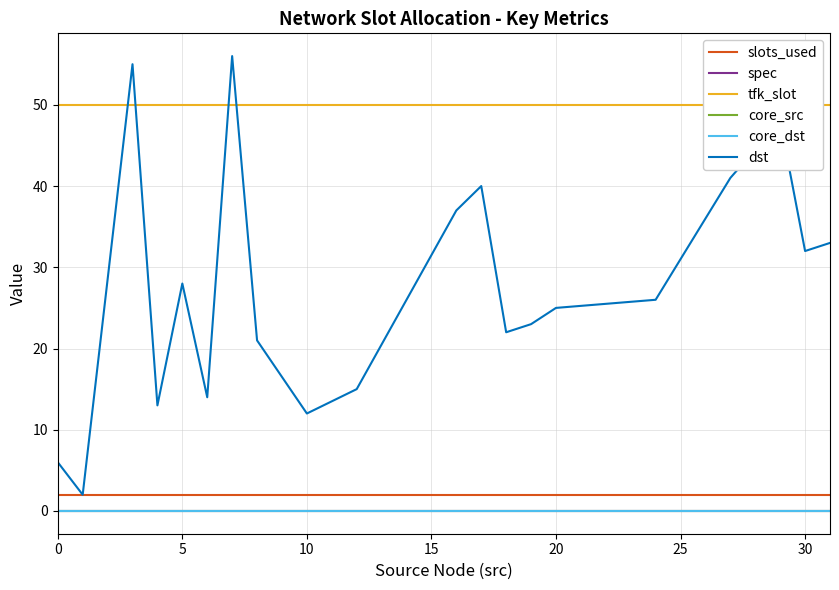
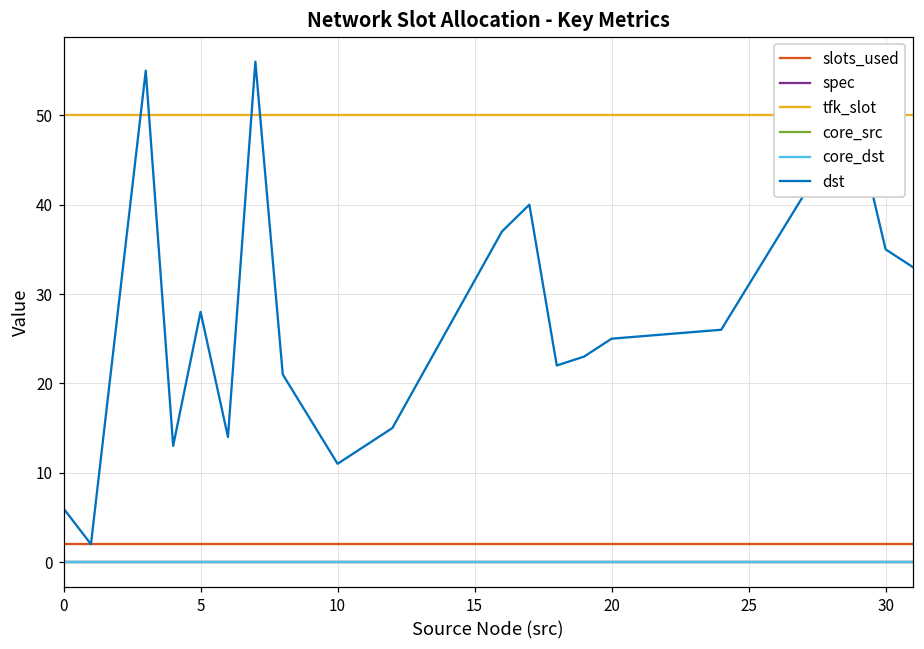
  {
    "slots_used": {
      "0": 2,
      "5": 2,
      "10": 2,
      "20": 2,
      "30": 2
    },
    "core_dst": {
      "0": 0,
      "5": 0,
      "10": 0,
      "20": 0,
      "30": 0
    },
    "tfk_slot": {
      "0": 50,
      "5": 50,
      "10": 50,
      "20": 50
    },
    "dst": {
      "0": 6,
      "5": 28,
-     "10": 12,
+     "10": 11,
      "20": 25,
-     "30": 32
+     "30": 35
    }
  }
